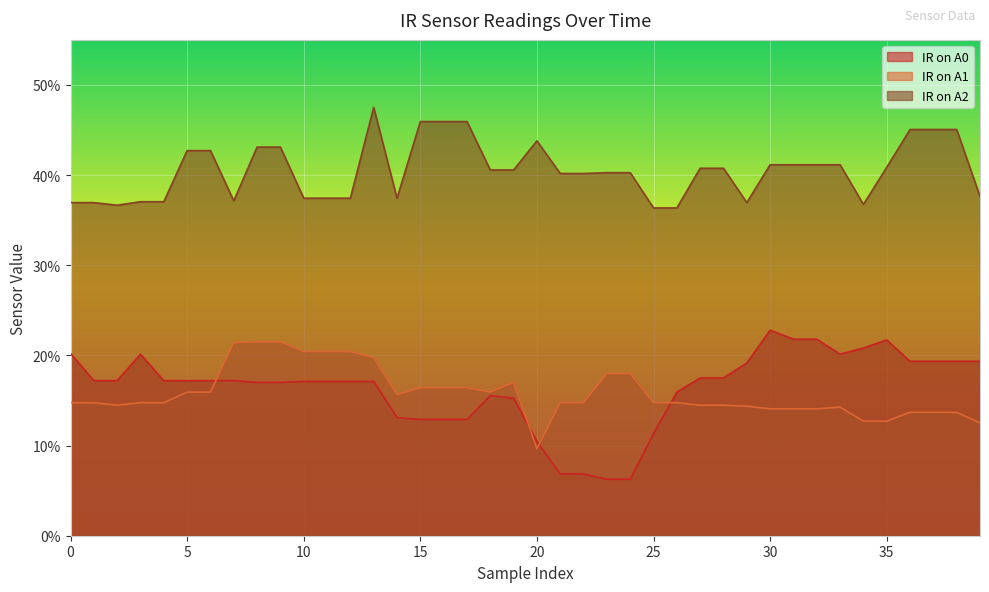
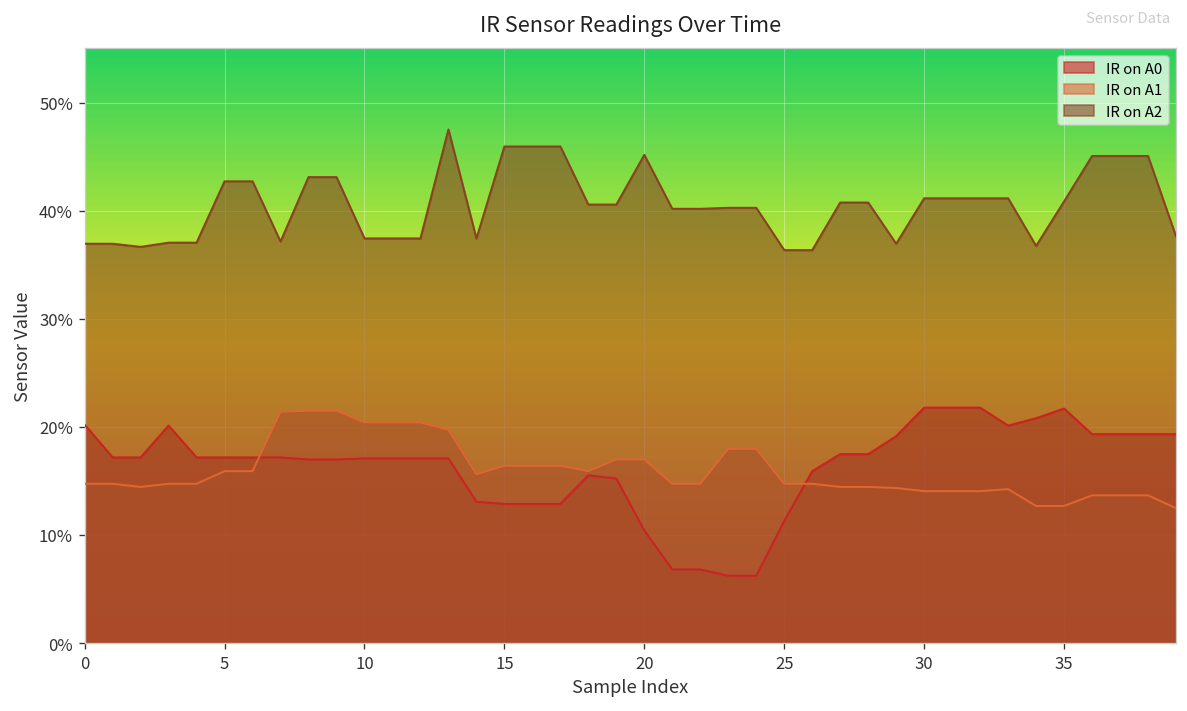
  {
    "IR on A0": {
      "0": "20%",
      "5": "17%",
      "10": "17%",
      "15": "13%",
      "20": "10%",
      "25": "11%",
-     "30": "23%",
+     "30": "22%",
      "35": "22%"
    },
    "IR on A1": {
      "0": "15%",
      "5": "16%",
      "10": "20%",
      "15": "16%",
-     "20": "10%",
+     "20": "17%",
      "25": "15%",
      "30": "14%",
      "35": "13%"
    },
    "IR on A2": {
      "0": "37%",
      "5": "43%",
      "10": "37%",
      "15": "46%",
-     "20": "44%",
+     "20": "45%",
      "25": "36%",
      "30": "41%",
      "35": "41%"
    }
  }
